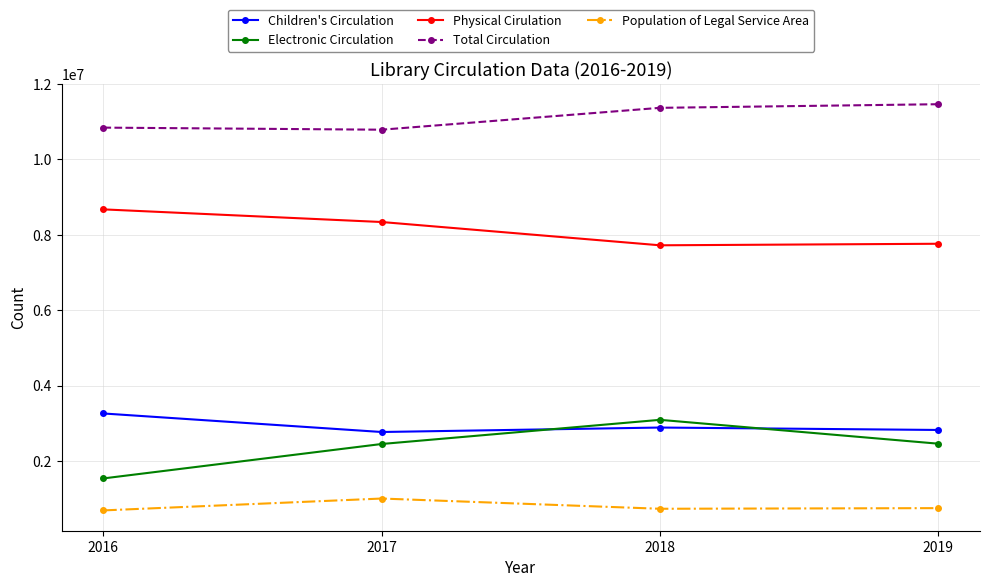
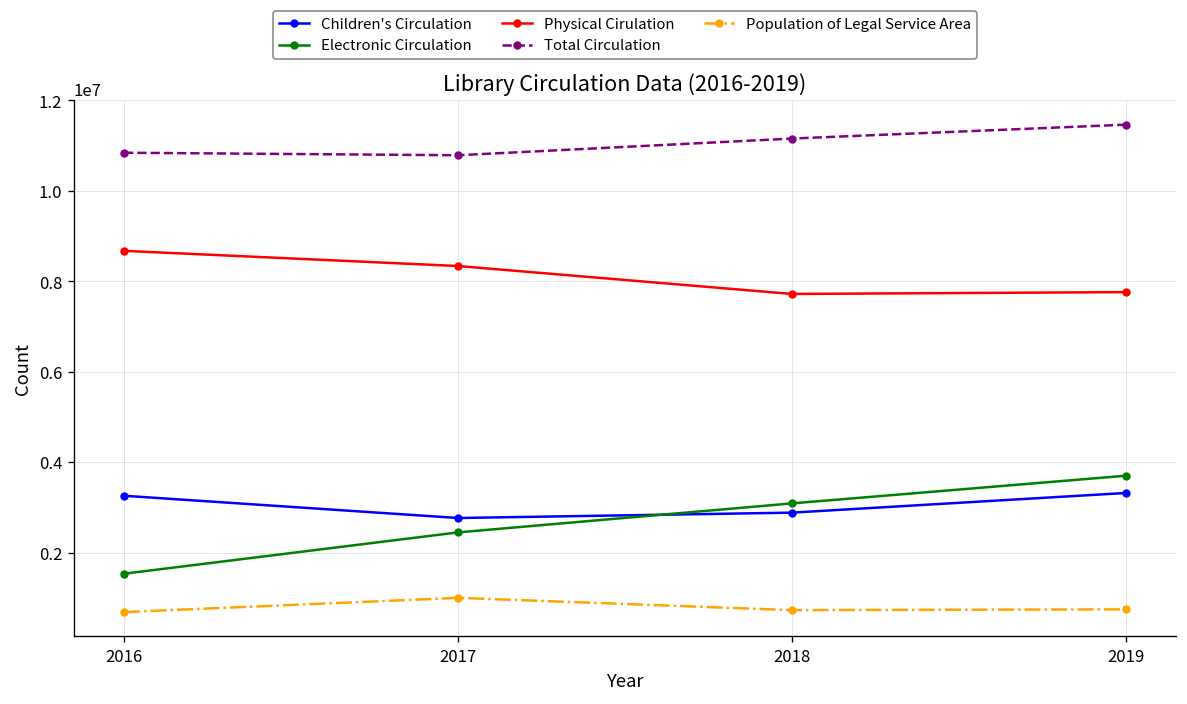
  {
    "Children's Circulation": {
      "2016": 3300000,
      "2017": 2800000,
      "2018": 2900000,
-     "2019": 2800000
+     "2019": 3300000
    },
    "Electronic Circulation": {
      "2016": 1500000,
      "2017": 2400000,
      "2018": 3100000,
-     "2019": 2500000
+     "2019": 3700000
    },
    "Physical Cirulation": {
      "2016": 8700000,
      "2017": 8300000,
      "2018": 7700000,
      "2019": 7800000
    },
    "Total Circulation": {
      "2016": 10800000,
      "2017": 10800000,
-     "2018": 11400000,
+     "2018": 11200000,
      "2019": 11500000
    },
    "Population of Legal Service Area": {
      "2016": 700000,
      "2017": 1000000,
      "2018": 700000,
      "2019": 700000
    }
  }
